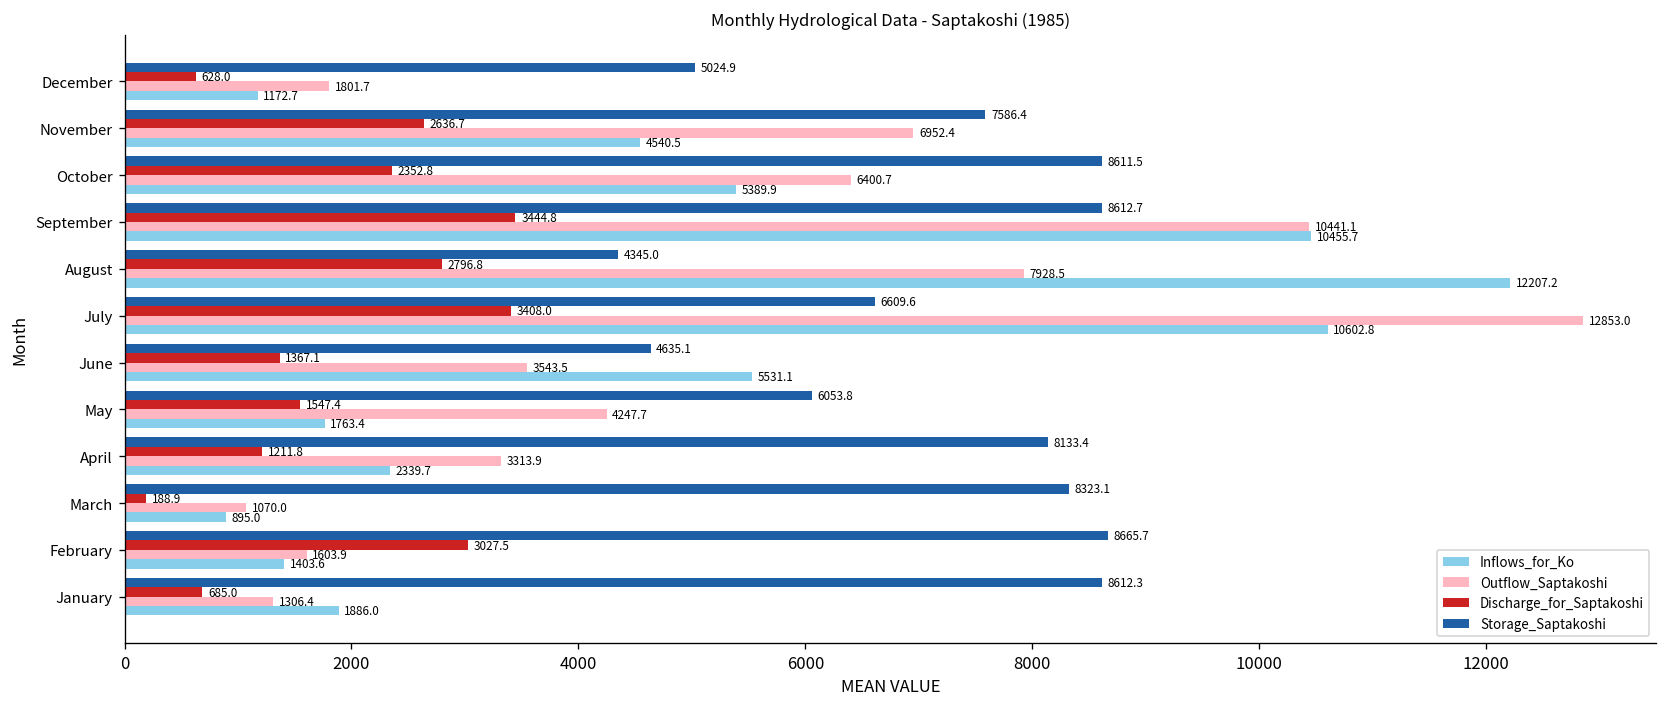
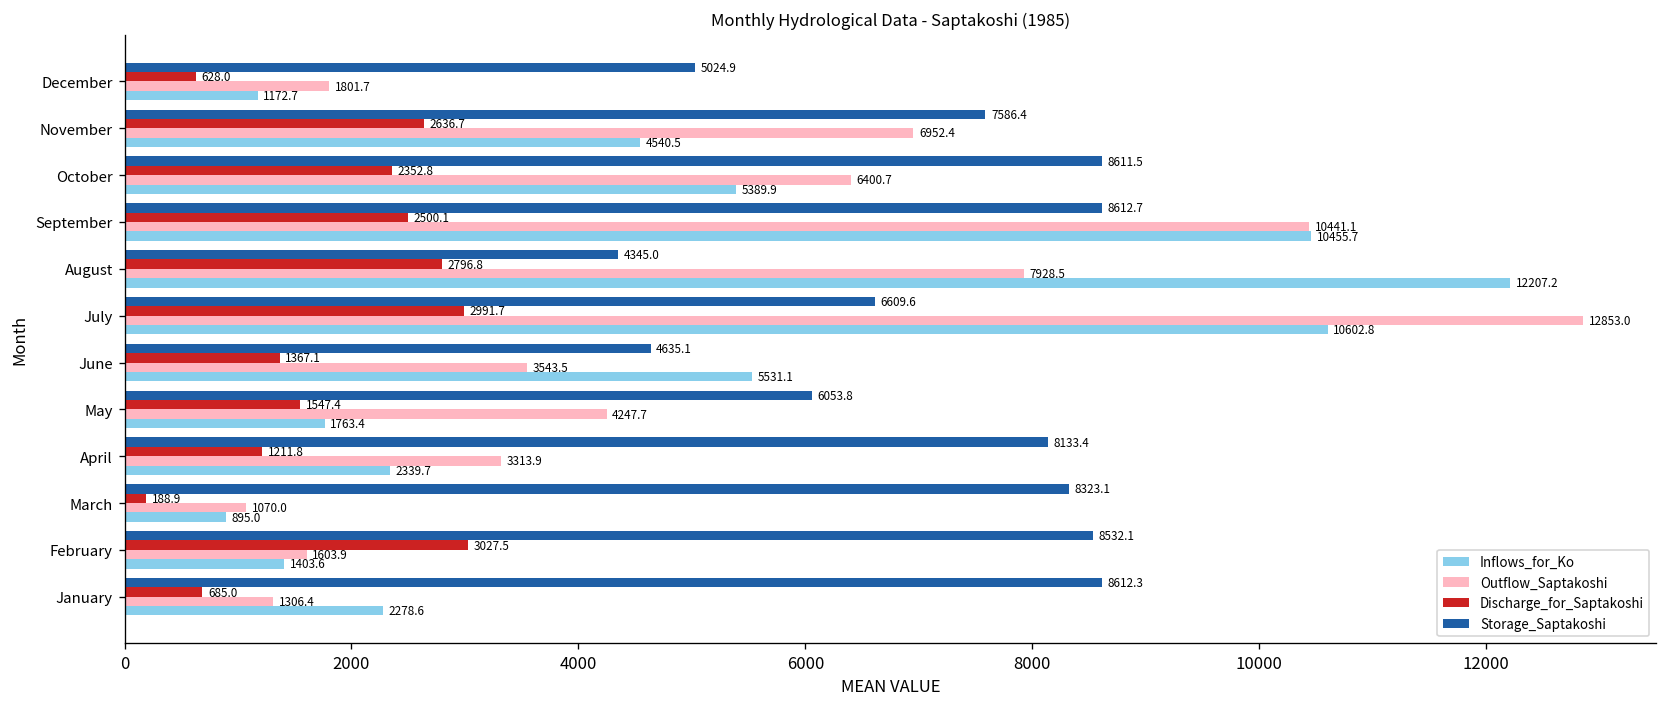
  {
    "Inflows_for_Ko": {
      "December": 1172.7,
      "November": 4540.5,
      "October": 5389.9,
      "August": 12207.2,
      "July": 10602.8,
      "June": 5531.1,
      "May": 1763.4,
      "April": 2339.7,
      "March": 895.0,
      "February": 1403.6,
-     "January": 1886.0
+     "January": 2278.6
    },
    "Outflow_Saptakoshi": {
      "December": 1801.7,
      "November": 6952.4,
      "October": 6400.7,
      "August": 7928.5,
      "July": 12853.0,
      "June": 3543.5,
      "May": 4247.7,
      "April": 3313.9,
      "March": 1070.0,
      "February": 1603.9,
      "January": 1306.4
    },
    "Discharge_for_Saptakoshi": {
      "December": 628.0,
      "November": 2636.7,
      "October": 2352.8,
-     "September": 3444.8,
+     "September": 2500.1,
      "August": 2796.8,
-     "July": 3408.0,
+     "July": 2991.7,
      "June": 1367.1,
      "May": 1547.4,
      "April": 1211.8,
      "March": 188.9,
      "February": 3027.5,
      "January": 685.0
    },
    "Storage_Saptakoshi": {
      "December": 5024.9,
      "November": 7586.4,
      "October": 8611.5,
      "September": 8612.7,
      "August": 4345.0,
      "July": 6609.6,
      "June": 4635.1,
      "May": 6053.8,
      "April": 8133.4,
      "March": 8323.1,
-     "February": 8665.7,
+     "February": 8532.1,
      "January": 8612.3
    }
  }
